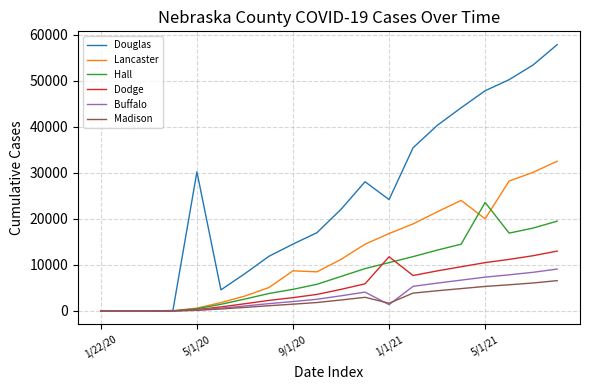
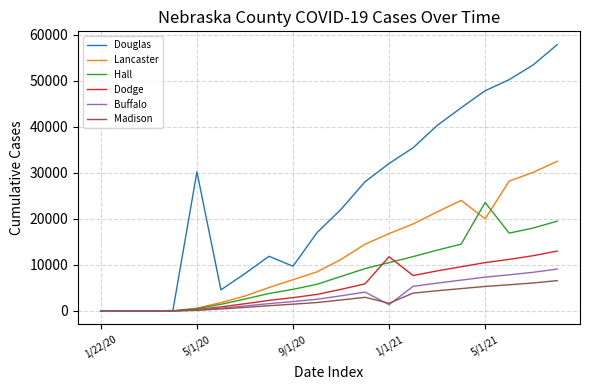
  {
    "Douglas": {
      "5/1/20": 30000,
-     "9/1/20": 15000,
-     "1/1/21": 24000,
+     "9/1/20": 10000,
+     "1/1/21": 32000,
      "5/1/21": 48000
    },
    "Lancaster": {
-     "9/1/20": 9000,
+     "9/1/20": 7000,
      "1/1/21": 17000,
      "5/1/21": 20000
    },
    "Hall": {
      "9/1/20": 5000,
      "1/1/21": 11000,
      "5/1/21": 24000
    },
    "Dodge": {
      "9/1/20": 3000,
      "1/1/21": 12000,
      "5/1/21": 11000
    },
    "Buffalo": {
      "9/1/20": 2000,
      "5/1/21": 7000
    },
    "Madison": {
      "9/1/20": 1000,
      "5/1/21": 5000
    }
  }
